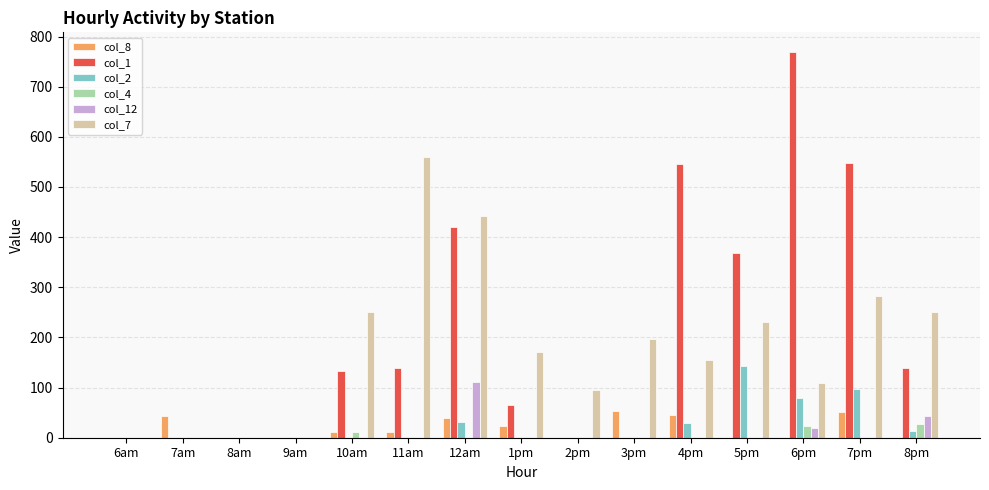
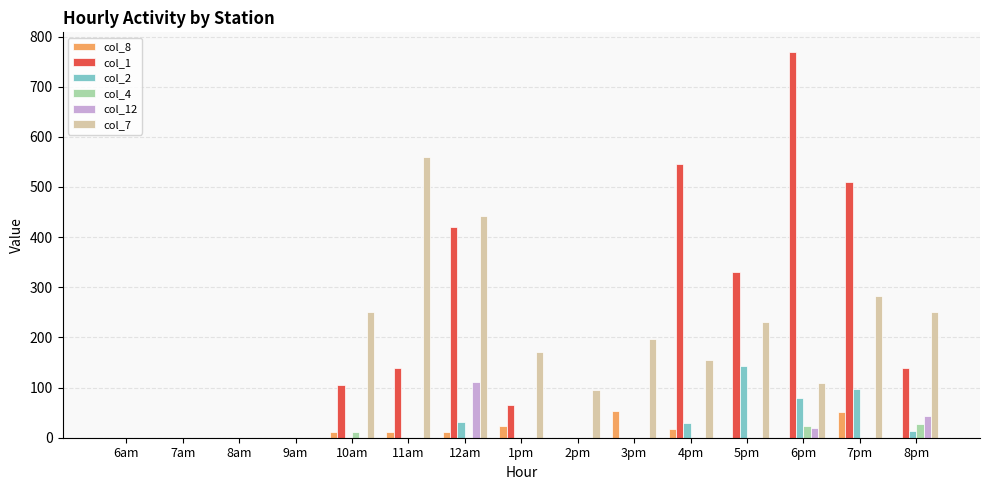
  {
    "col_8": {
      "6am": 0,
-     "7am": 40,
+     "7am": 0,
      "8am": 0,
      "9am": 0,
      "10am": 10,
      "11am": 10,
-     "12am": 40,
+     "12am": 10,
      "1pm": 20,
      "2pm": 0,
      "3pm": 50,
-     "4pm": 50,
+     "4pm": 20,
      "5pm": 0,
      "6pm": 0,
      "7pm": 50,
      "8pm": 0
    },
    "col_1": {
      "6am": 0,
      "7am": 0,
      "8am": 0,
      "9am": 0,
-     "10am": 130,
+     "10am": 110,
      "11am": 140,
      "12am": 420,
      "1pm": 70,
      "2pm": 0,
      "3pm": 0,
      "4pm": 550,
-     "5pm": 370,
+     "5pm": 330,
      "6pm": 770,
-     "7pm": 550,
+     "7pm": 510,
      "8pm": 140
    }
  }
